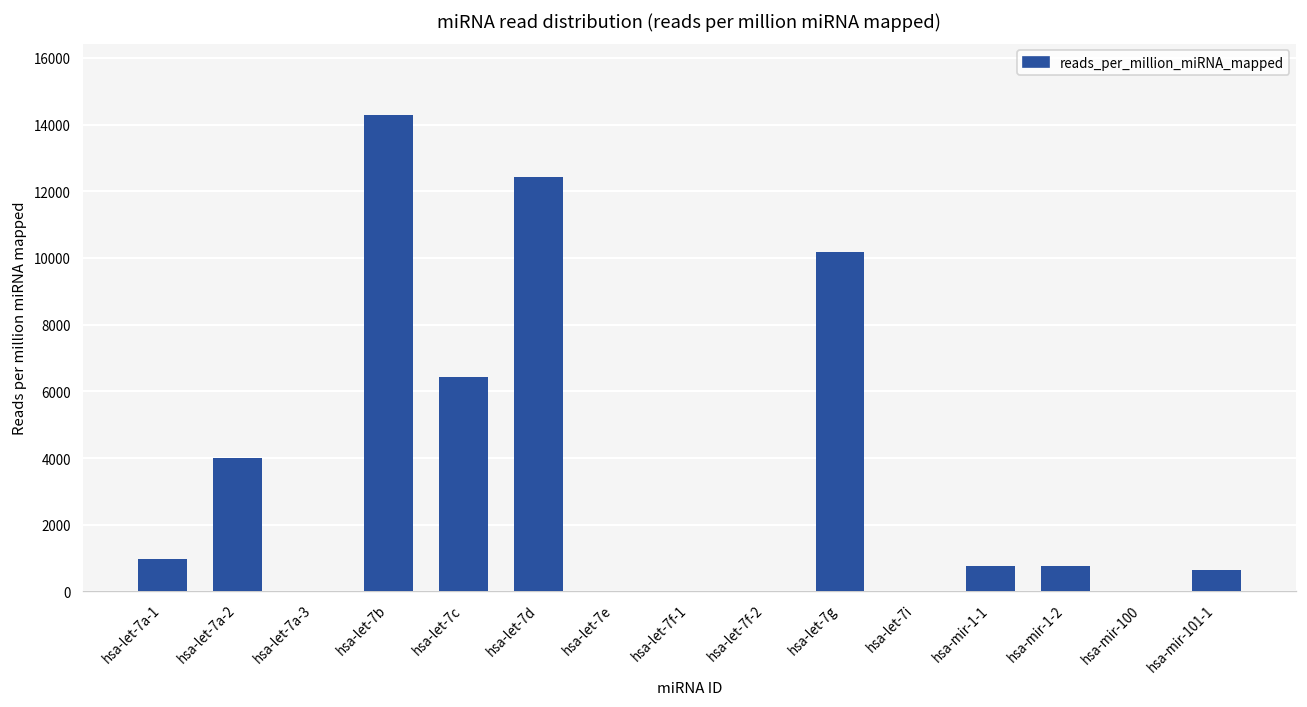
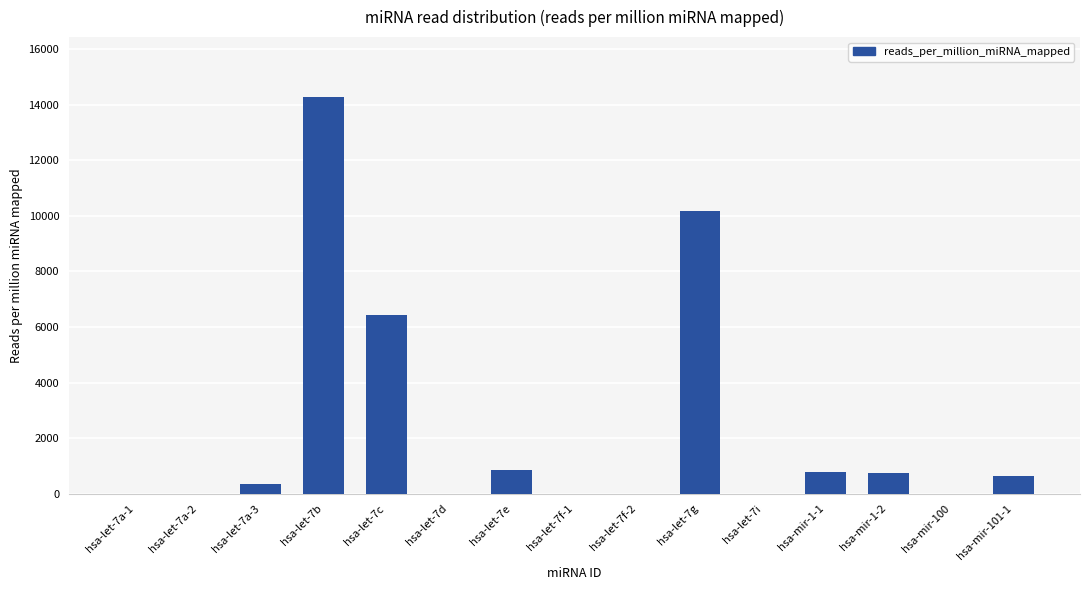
  {
-   "hsa-let-7a-1": 1000,
-   "hsa-let-7a-2": 4000,
-   "hsa-let-7a-3": 0,
+   "hsa-let-7a-1": 0,
+   "hsa-let-7a-2": 0,
+   "hsa-let-7a-3": 400,
    "hsa-let-7b": 14300,
    "hsa-let-7c": 6400,
-   "hsa-let-7d": 12400,
-   "hsa-let-7e": 0,
+   "hsa-let-7d": 0,
+   "hsa-let-7e": 900,
    "hsa-let-7f-1": 0,
    "hsa-let-7f-2": 0,
    "hsa-let-7g": 10200,
    "hsa-let-7i": 0,
    "hsa-mir-1-1": 800,
    "hsa-mir-1-2": 800,
    "hsa-mir-100": 0,
    "hsa-mir-101-1": 600
  }
